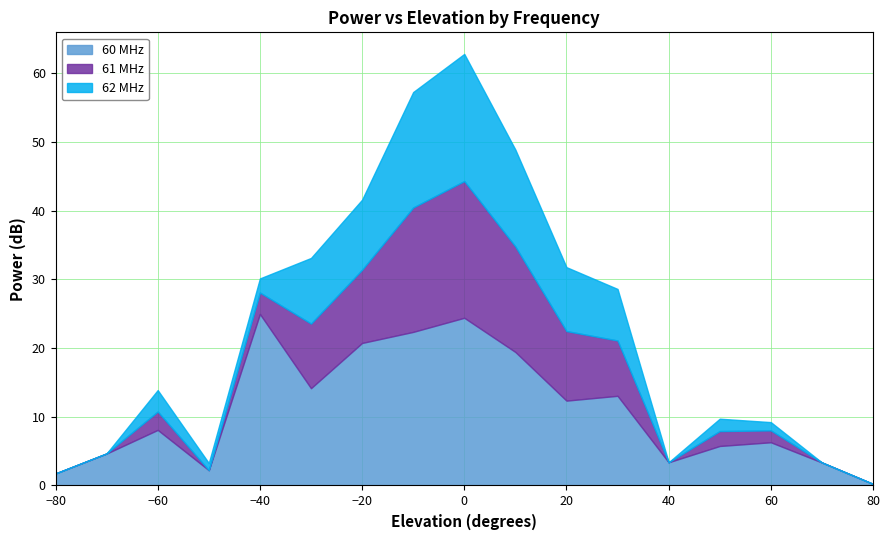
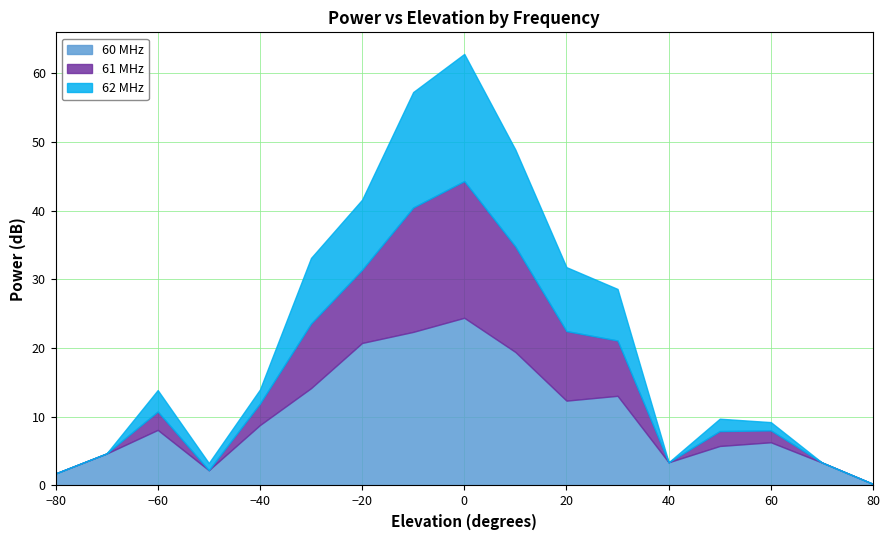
  {
    "60 MHz": {
      "−60": 8,
-     "−40": 25,
+     "−40": 9,
      "−20": 21,
      "0": 24,
      "20": 12,
      "60": 6
    },
    "61 MHz": {
      "−60": 3,
      "−40": 3,
      "−20": 11,
      "0": 20,
      "20": 10,
      "60": 2
    },
    "62 MHz": {
      "−60": 3,
      "−40": 2,
      "−20": 10,
      "0": 19,
      "20": 9,
      "60": 1
    }
  }
